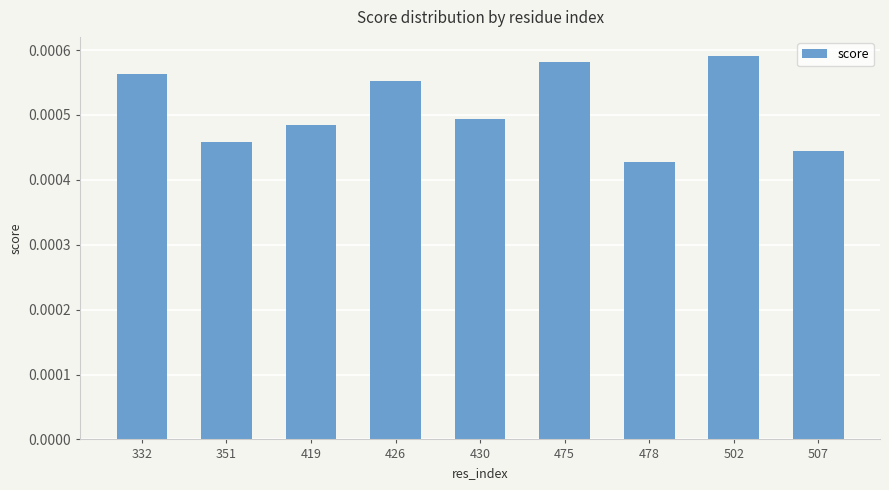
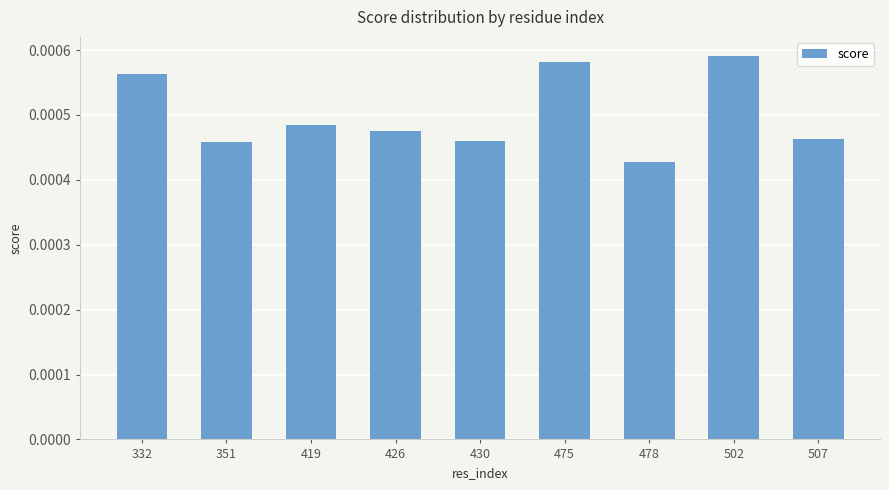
  {
    "332": 0.00056,
    "351": 0.00046,
    "419": 0.00048,
-   "426": 0.00055,
-   "430": 0.00049,
+   "426": 0.00047,
+   "430": 0.00046,
    "475": 0.00058,
    "478": 0.00043,
    "502": 0.00059,
-   "507": 0.00044
+   "507": 0.00046
  }
